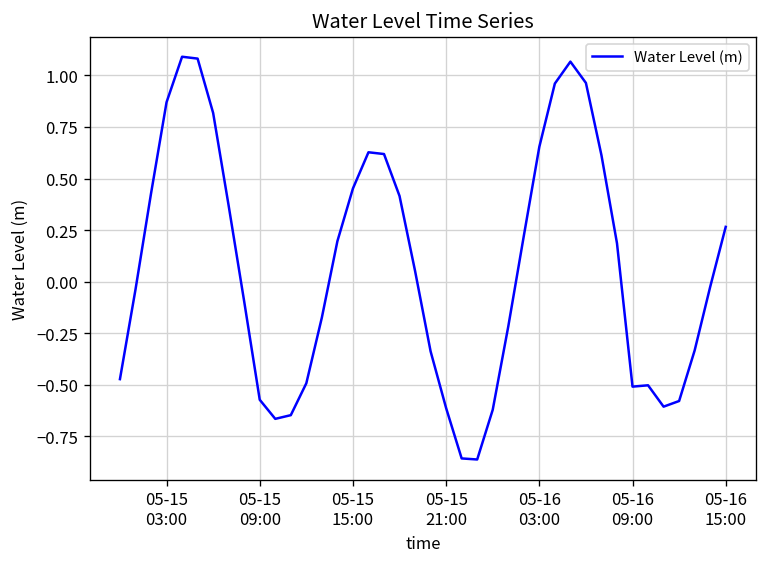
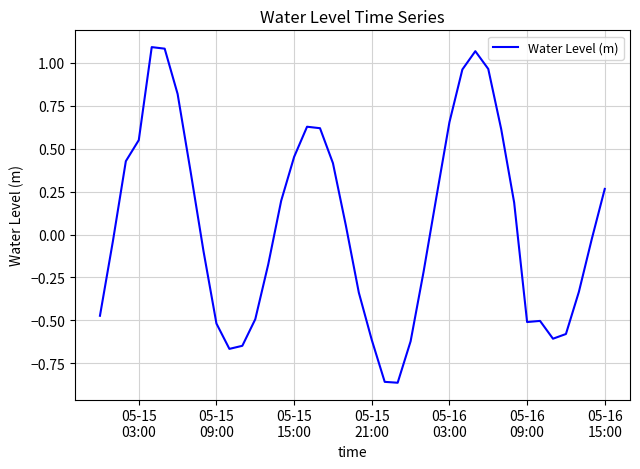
  {
-   "05-15 03:00": 0.87,
-   "05-15 09:00": -0.57,
+   "05-15 03:00": 0.55,
+   "05-15 09:00": -0.52,
    "05-15 15:00": 0.45,
    "05-15 21:00": -0.61,
    "05-16 03:00": 0.65,
    "05-16 09:00": -0.51,
    "05-16 15:00": 0.27
  }
